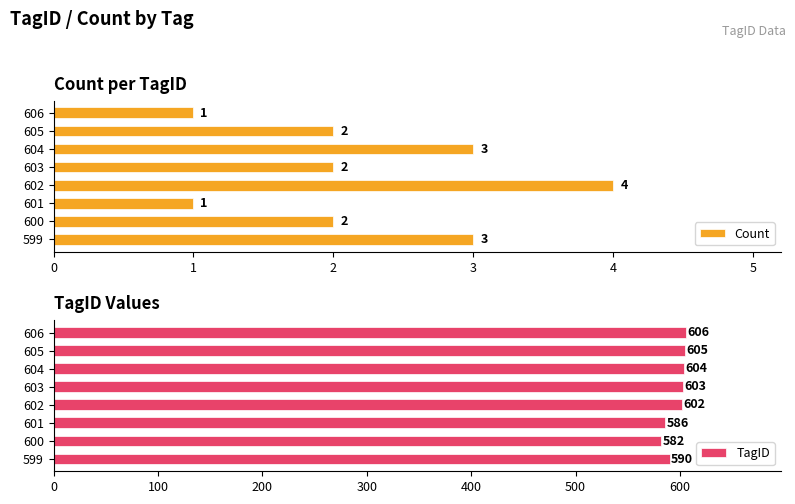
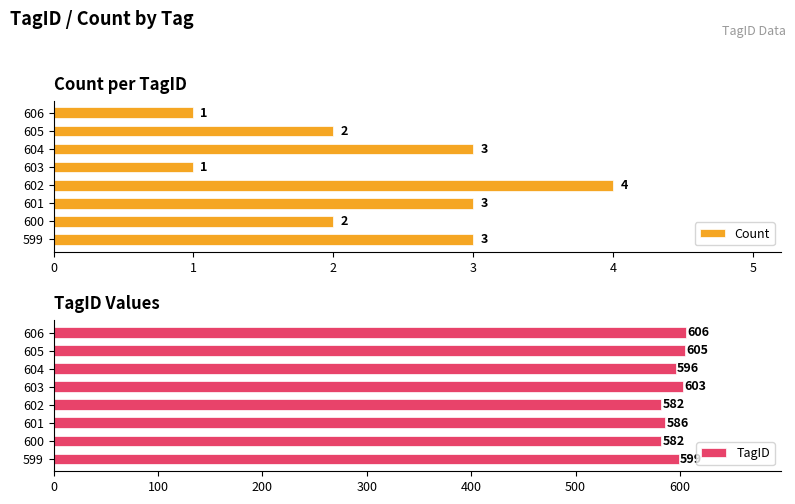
  {
    "Count per TagID": {
      "606": 1,
      "605": 2,
      "604": 3,
-     "603": 2,
+     "603": 1,
      "602": 4,
-     "601": 1,
+     "601": 3,
      "600": 2,
      "599": 3
    },
    "TagID Values": {
      "606": 606,
      "605": 605,
-     "604": 604,
+     "604": 596,
      "603": 603,
-     "602": 602,
+     "602": 582,
      "601": 586,
      "600": 582,
-     "599": 590
+     "599": 599
    }
  }
